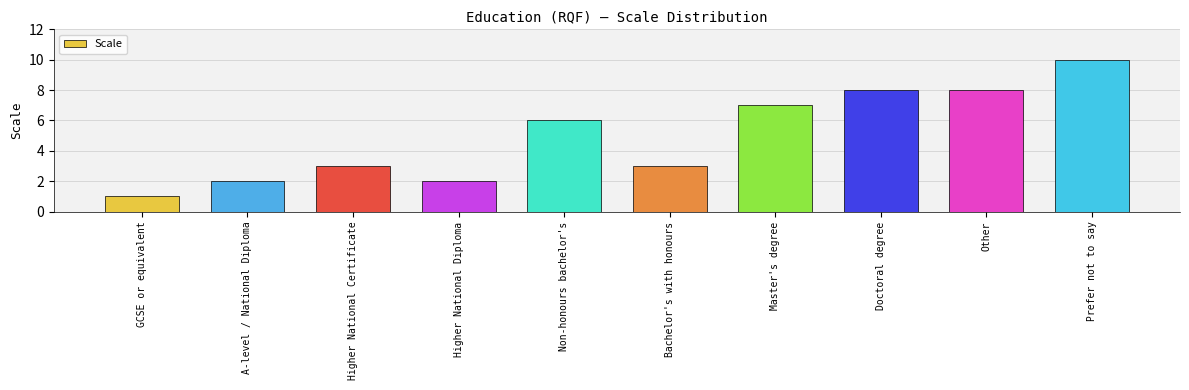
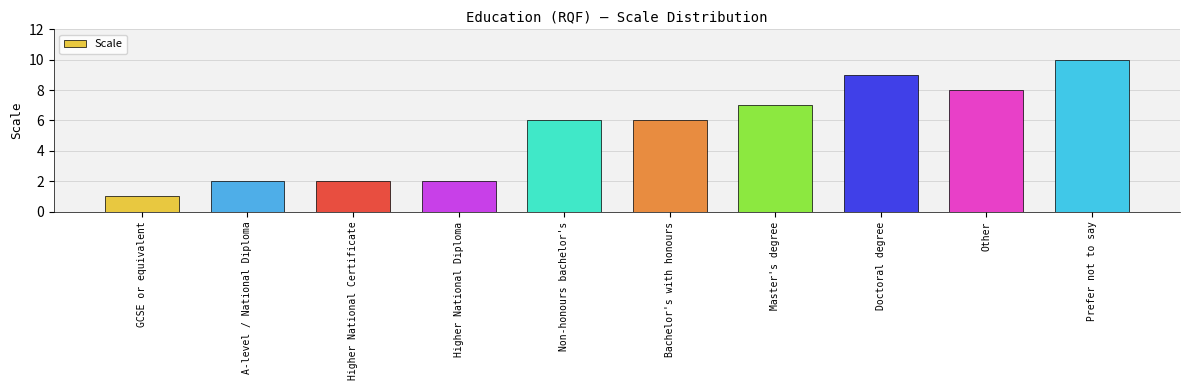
  {
    "GCSE or equivalent": 1,
    "A-level / National Diploma": 2,
-   "Higher National Certificate": 3,
+   "Higher National Certificate": 2,
    "Higher National Diploma": 2,
    "Non-honours bachelor's": 6,
-   "Bachelor's with honours": 3,
+   "Bachelor's with honours": 6,
    "Master's degree": 7,
-   "Doctoral degree": 8,
+   "Doctoral degree": 9,
    "Other": 8,
    "Prefer not to say": 10
  }
